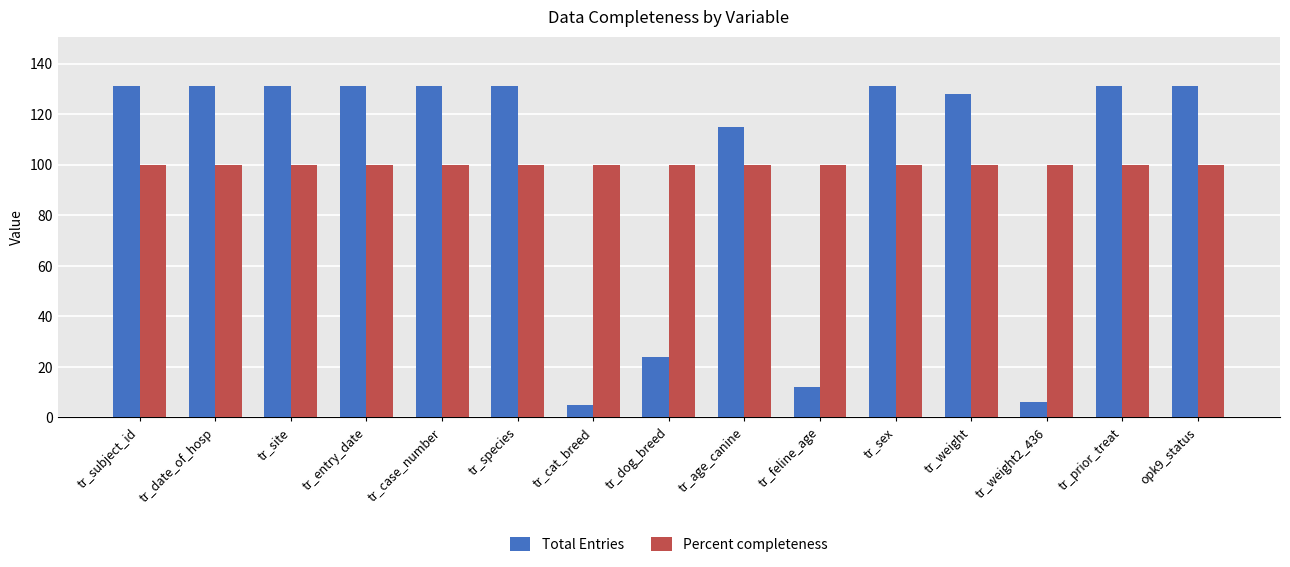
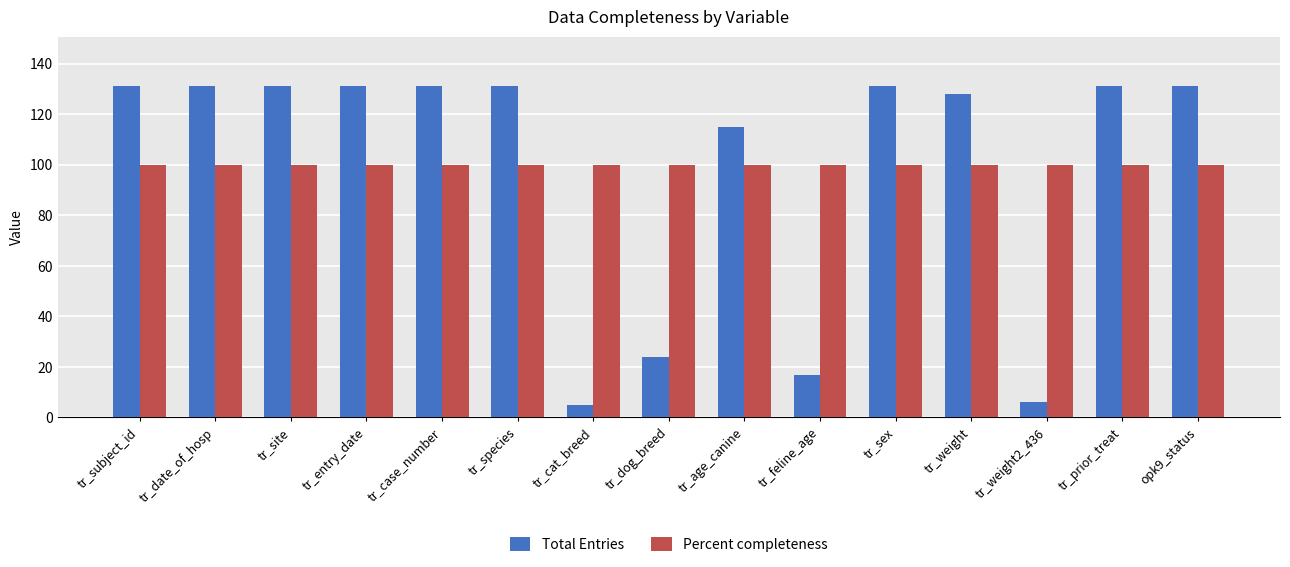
  {
    "Total Entries": {
      "tr_subject_id": 131,
      "tr_date_of_hosp": 131,
      "tr_site": 131,
      "tr_entry_date": 131,
      "tr_case_number": 131,
      "tr_species": 131,
      "tr_cat_breed": 5,
      "tr_dog_breed": 24,
      "tr_age_canine": 115,
-     "tr_feline_age": 12,
+     "tr_feline_age": 17,
      "tr_sex": 131,
      "tr_weight": 128,
      "tr_weight2_436": 6,
      "tr_prior_treat": 131,
      "opk9_status": 131
    },
    "Percent completeness": {
      "tr_subject_id": 100,
      "tr_date_of_hosp": 100,
      "tr_site": 100,
      "tr_entry_date": 100,
      "tr_case_number": 100,
      "tr_species": 100,
      "tr_cat_breed": 100,
      "tr_dog_breed": 100,
      "tr_age_canine": 100,
      "tr_feline_age": 100,
      "tr_sex": 100,
      "tr_weight": 100,
      "tr_weight2_436": 100,
      "tr_prior_treat": 100,
      "opk9_status": 100
    }
  }
